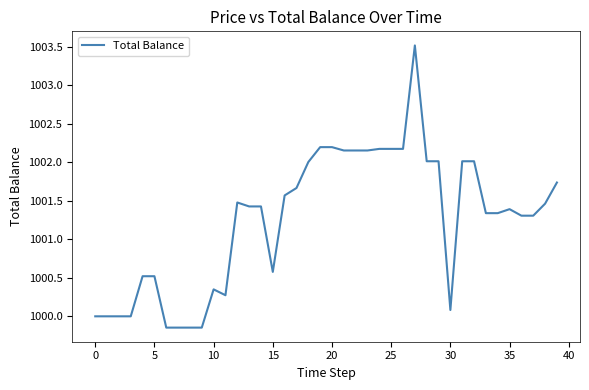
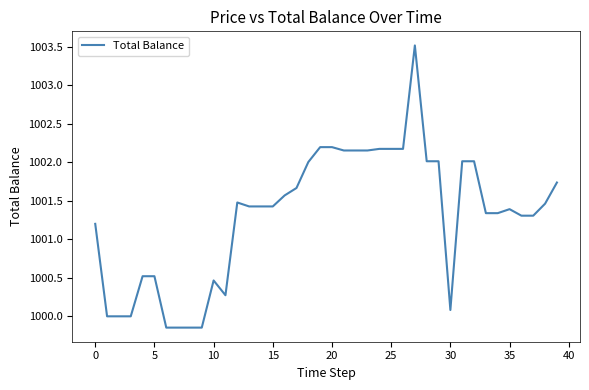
  {
-   "0": 1000.0,
+   "0": 1001.2,
    "5": 1000.5,
-   "10": 1000.3,
-   "15": 1000.6,
+   "10": 1000.5,
+   "15": 1001.4,
    "20": 1002.2,
    "25": 1002.2,
    "30": 1000.1,
    "35": 1001.4
  }
